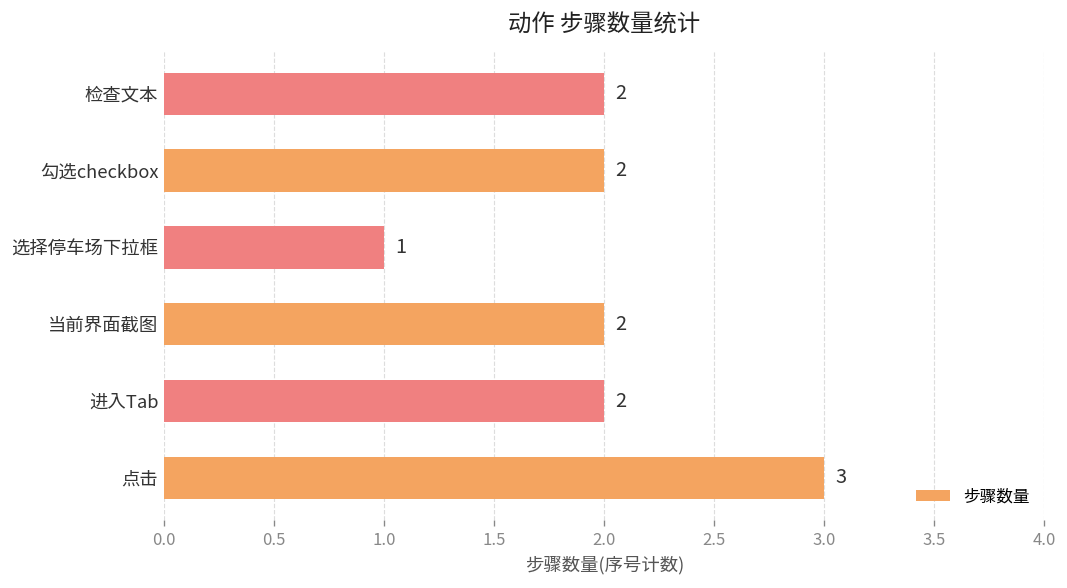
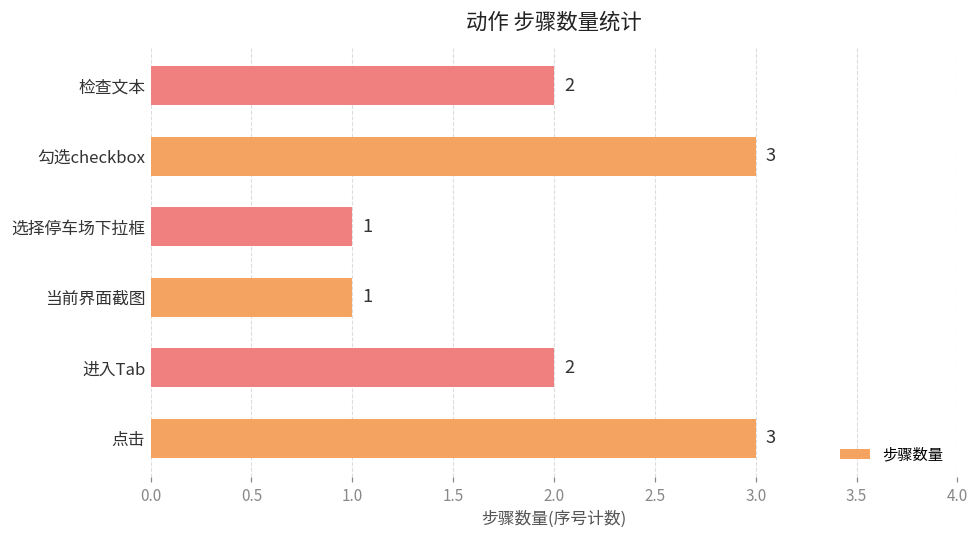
  {
    "检查文本": 2,
-   "勾选checkbox": 2,
+   "勾选checkbox": 3,
    "选择停车场下拉框": 1,
-   "当前界面截图": 2,
+   "当前界面截图": 1,
    "进入Tab": 2,
    "点击": 3
  }
